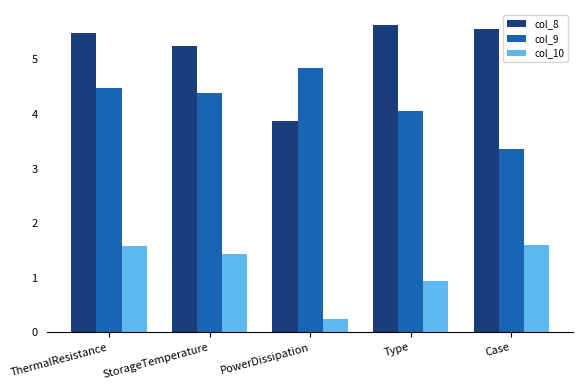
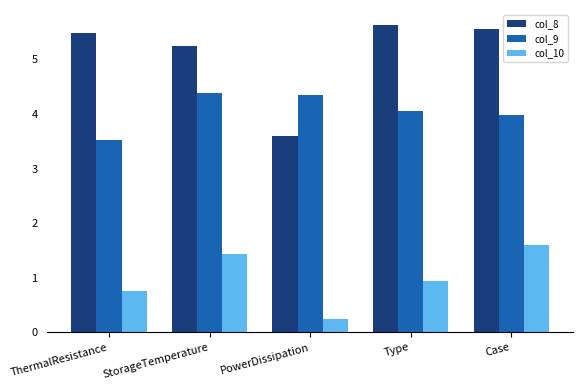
  {
    "col_8": {
      "ThermalResistance": 5.5,
      "StorageTemperature": 5.2,
-     "PowerDissipation": 3.9,
+     "PowerDissipation": 3.6,
      "Type": 5.6,
      "Case": 5.6
    },
    "col_9": {
-     "ThermalResistance": 4.5,
+     "ThermalResistance": 3.5,
      "StorageTemperature": 4.4,
-     "PowerDissipation": 4.8,
+     "PowerDissipation": 4.3,
      "Type": 4.1,
-     "Case": 3.4
+     "Case": 4.0
    },
    "col_10": {
-     "ThermalResistance": 1.6,
+     "ThermalResistance": 0.8,
      "StorageTemperature": 1.4,
      "PowerDissipation": 0.3,
      "Type": 0.9,
      "Case": 1.6
    }
  }
